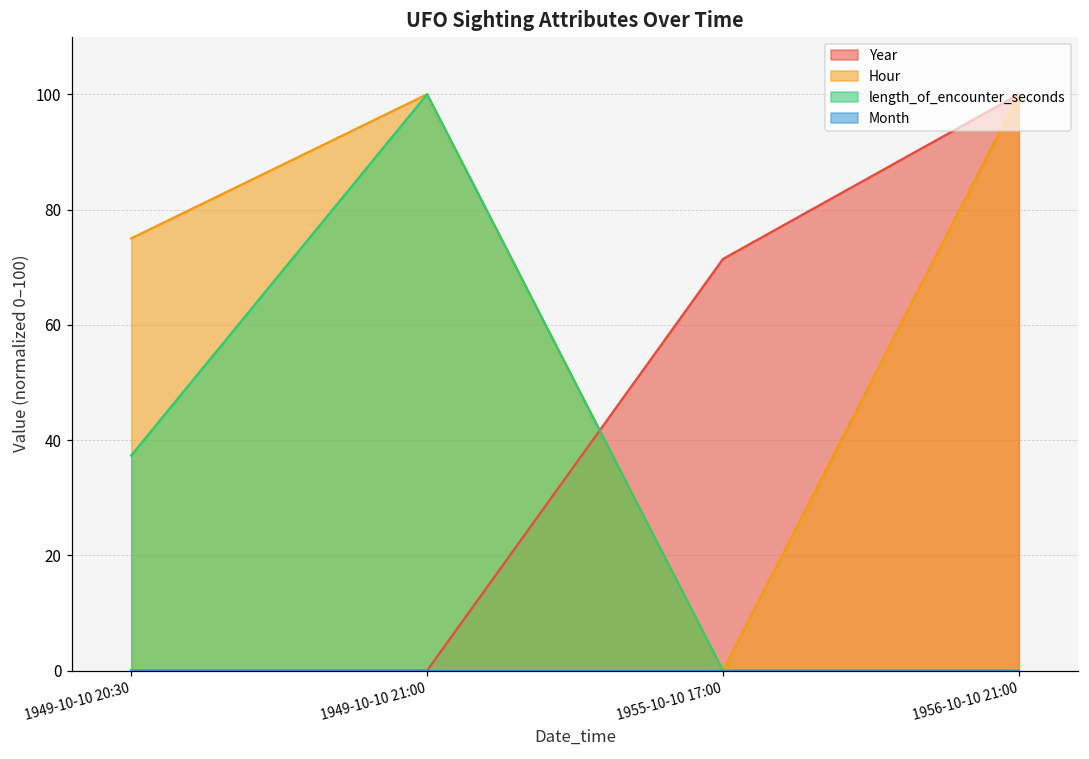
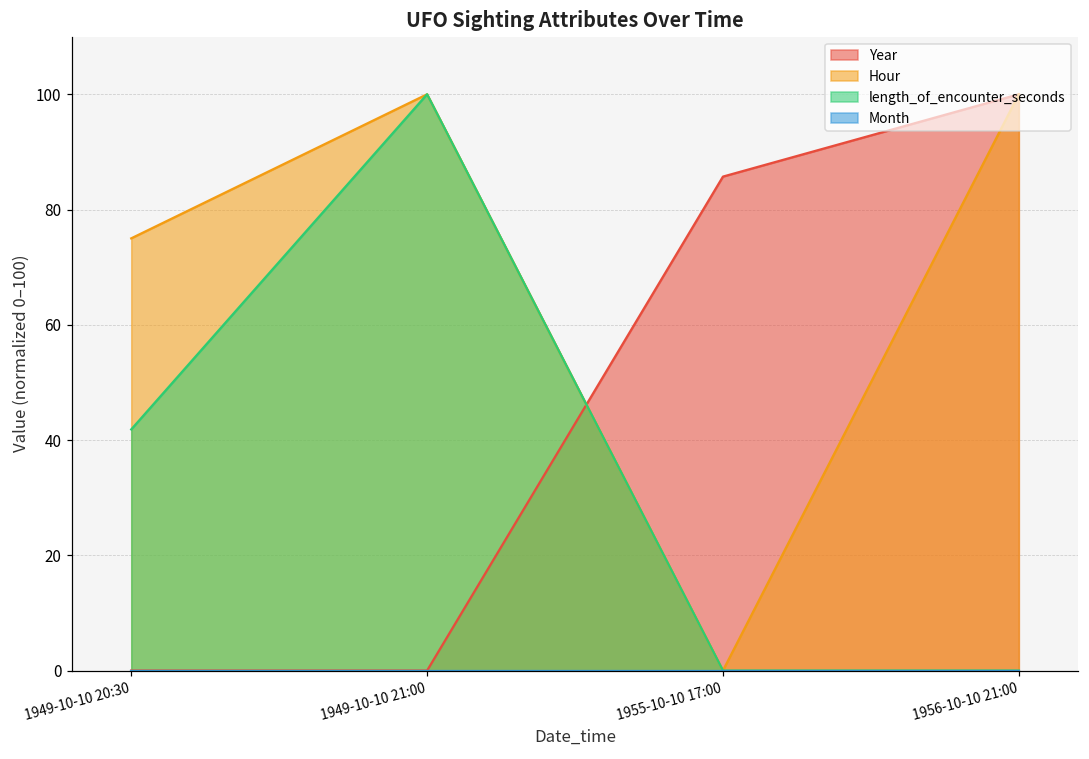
  {
    "Year": {
-     "1955-10-10 17:00": 71
+     "1955-10-10 17:00": 86
    },
    "Hour": {
      "1949-10-10 20:30": 75
    },
    "length_of_encounter_seconds": {
-     "1949-10-10 20:30": 37
+     "1949-10-10 20:30": 42
    }
  }
